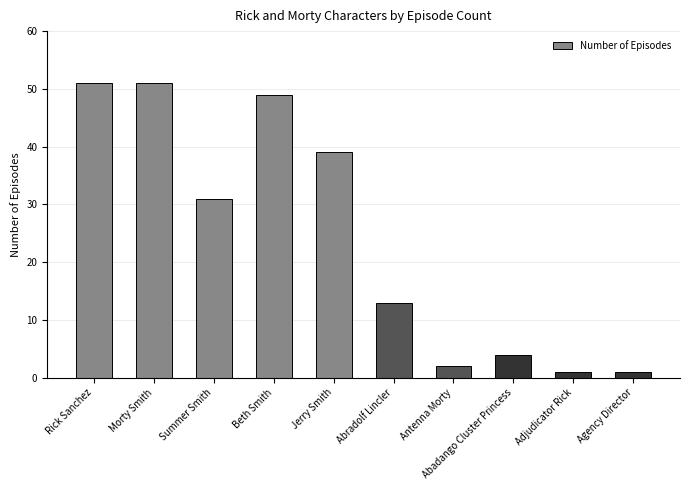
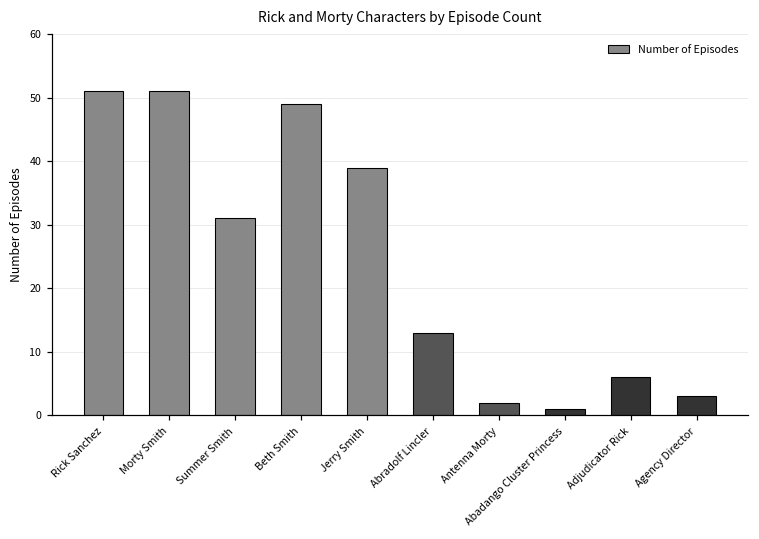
  {
    "Rick Sanchez": 51,
    "Morty Smith": 51,
    "Summer Smith": 31,
    "Beth Smith": 49,
    "Jerry Smith": 39,
    "Abradolf Lincler": 13,
    "Antenna Morty": 2,
-   "Abadango Cluster Princess": 4,
-   "Adjudicator Rick": 1,
-   "Agency Director": 1
+   "Abadango Cluster Princess": 1,
+   "Adjudicator Rick": 6,
+   "Agency Director": 3
  }
